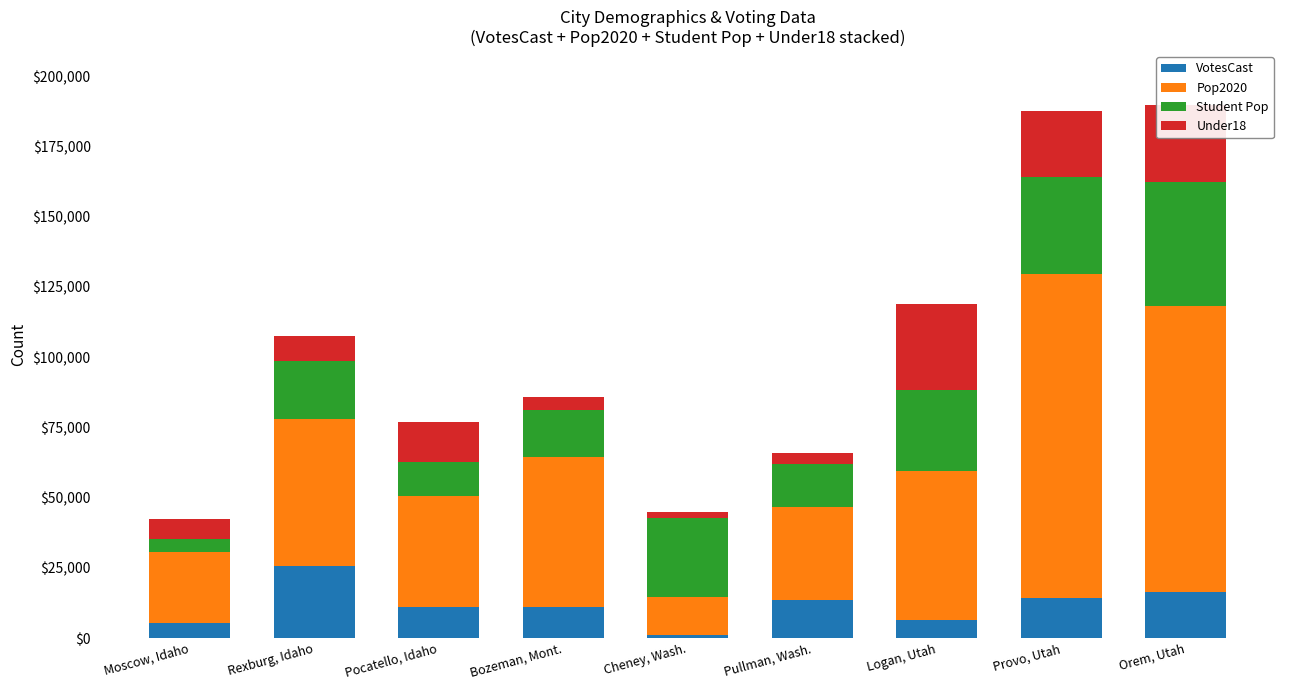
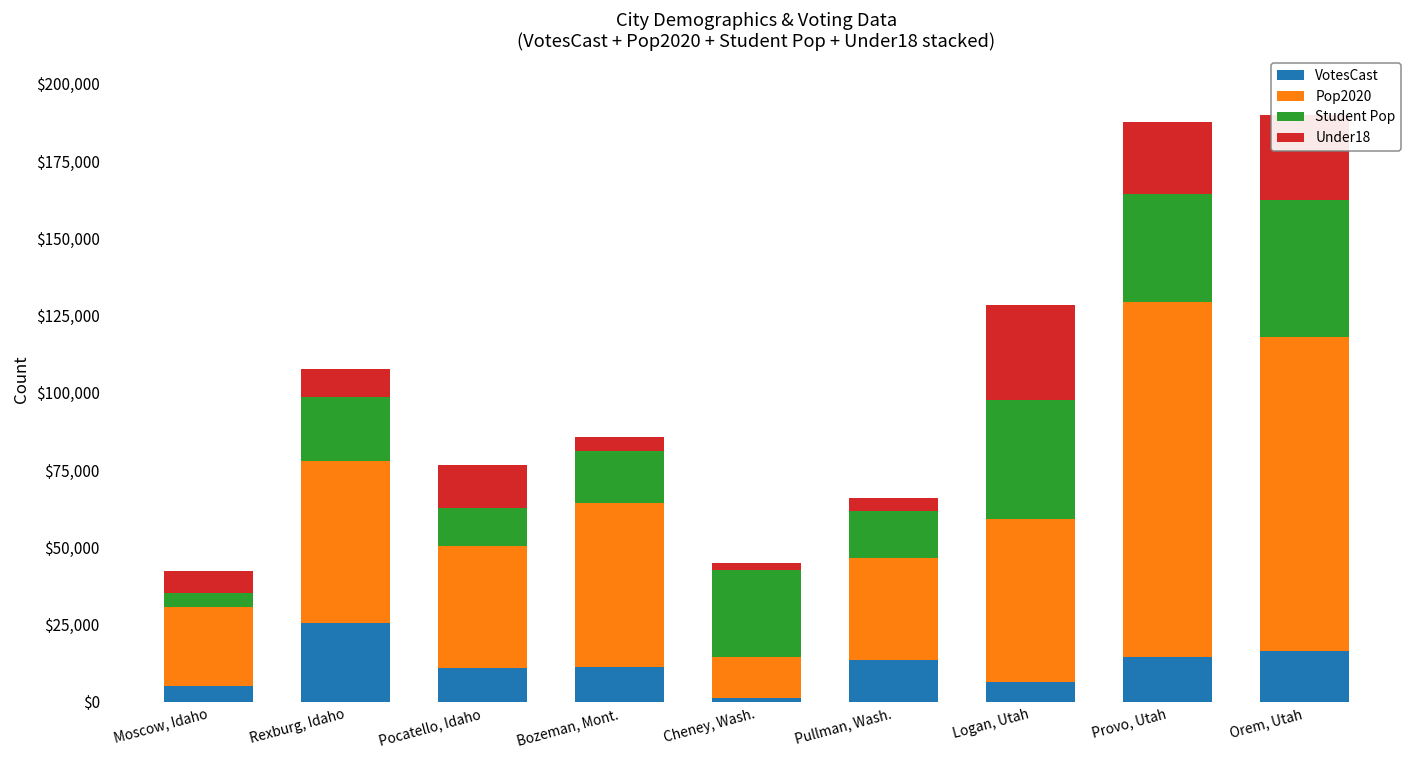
  {
    "VotesCast": {
      "Moscow, Idaho": "$5,000",
      "Rexburg, Idaho": "$26,000",
      "Pocatello, Idaho": "$11,000",
      "Bozeman, Mont.": "$11,000",
      "Cheney, Wash.": "$1,000",
      "Pullman, Wash.": "$14,000",
      "Logan, Utah": "$7,000",
      "Provo, Utah": "$14,000",
      "Orem, Utah": "$16,000"
    },
    "Pop2020": {
      "Moscow, Idaho": "$25,000",
      "Rexburg, Idaho": "$52,000",
      "Pocatello, Idaho": "$39,000",
      "Bozeman, Mont.": "$53,000",
      "Cheney, Wash.": "$13,000",
      "Pullman, Wash.": "$33,000",
      "Logan, Utah": "$53,000",
      "Provo, Utah": "$115,000",
      "Orem, Utah": "$102,000"
    },
    "Student Pop": {
      "Moscow, Idaho": "$4,000",
      "Rexburg, Idaho": "$21,000",
      "Pocatello, Idaho": "$12,000",
      "Bozeman, Mont.": "$17,000",
      "Cheney, Wash.": "$28,000",
      "Pullman, Wash.": "$15,000",
-     "Logan, Utah": "$29,000",
+     "Logan, Utah": "$38,000",
      "Provo, Utah": "$35,000",
      "Orem, Utah": "$44,000"
    },
    "Under18": {
      "Moscow, Idaho": "$7,000",
      "Rexburg, Idaho": "$9,000",
      "Pocatello, Idaho": "$14,000",
      "Bozeman, Mont.": "$5,000",
      "Cheney, Wash.": "$2,000",
      "Pullman, Wash.": "$4,000",
      "Logan, Utah": "$31,000",
      "Provo, Utah": "$23,000"
    }
  }
